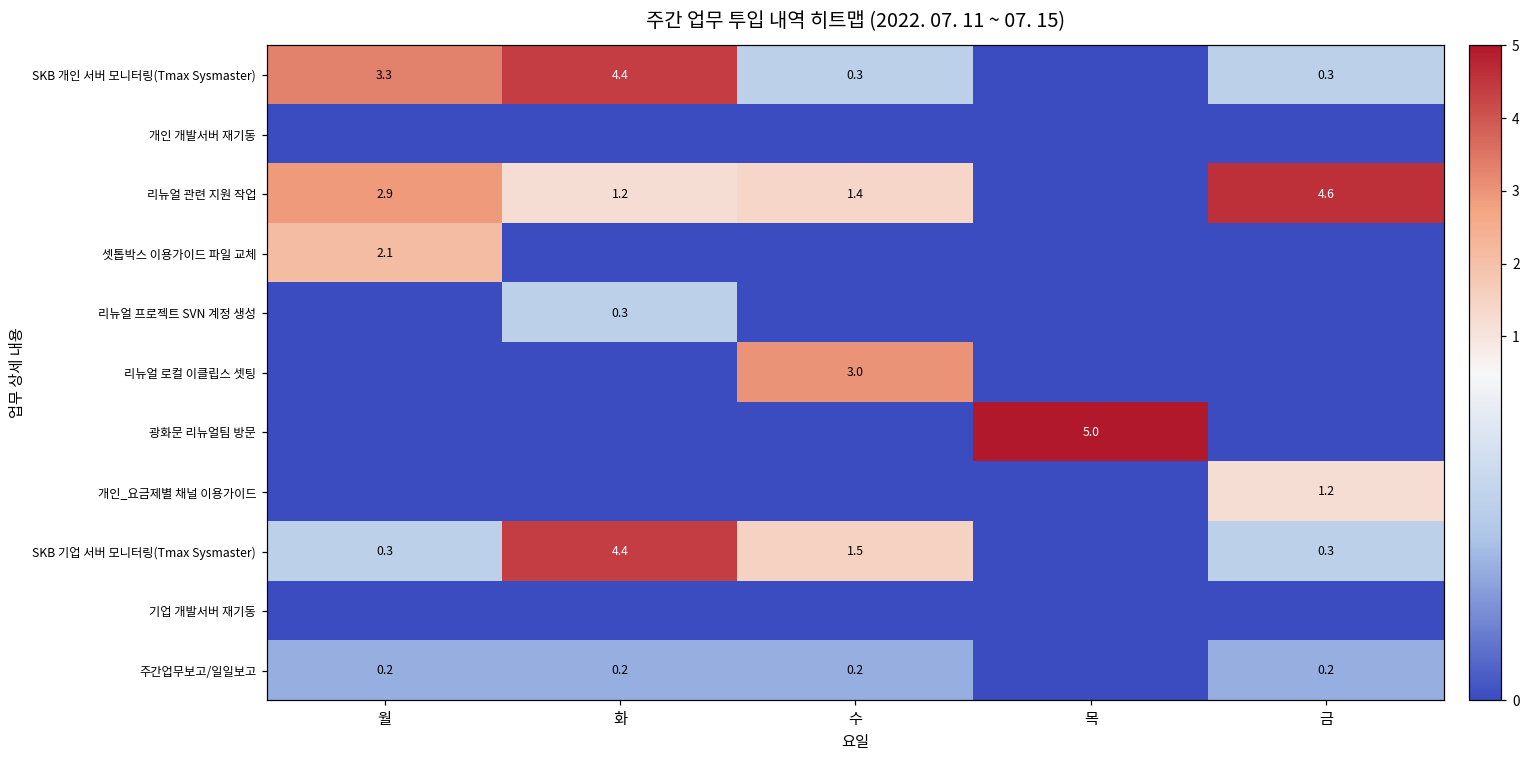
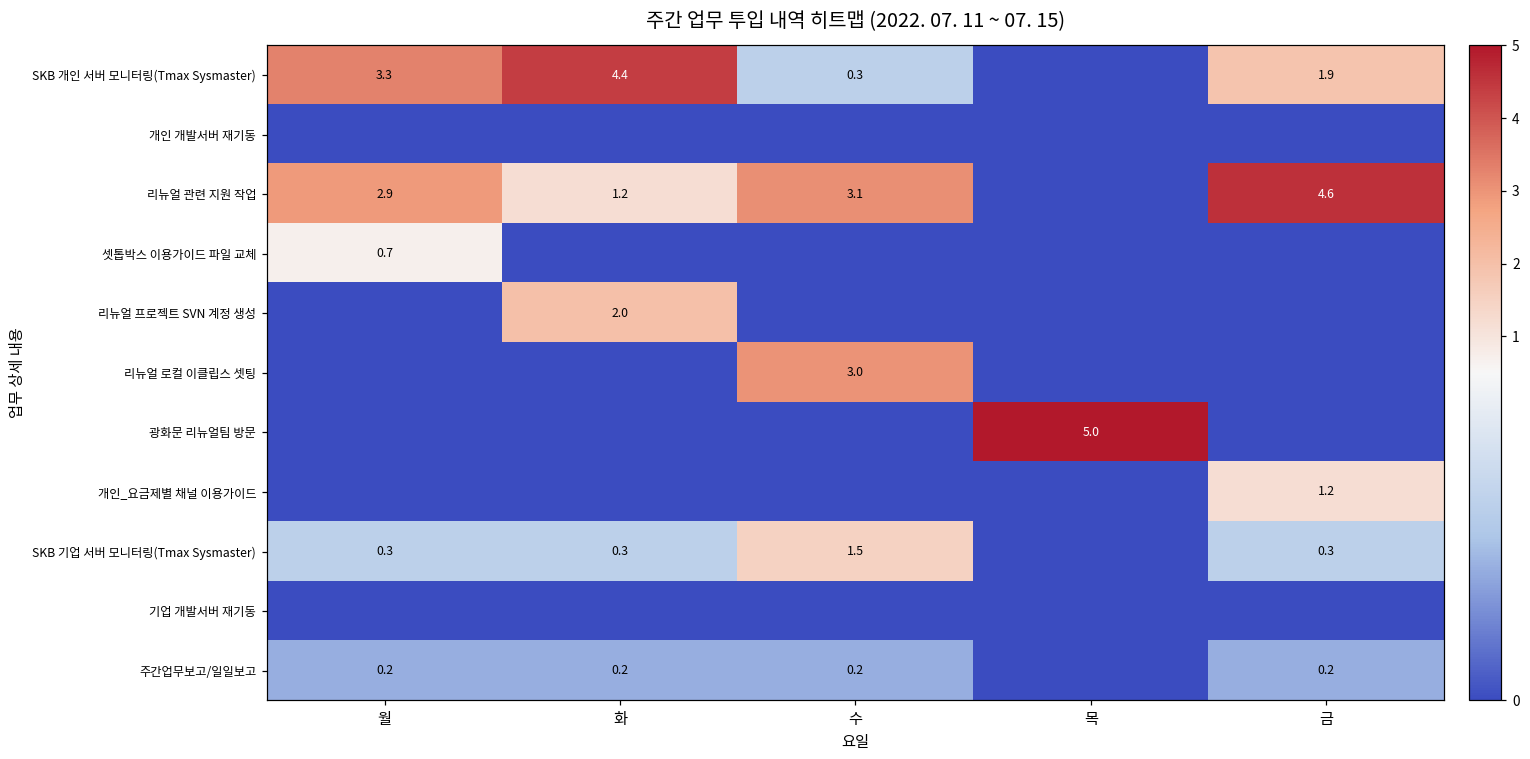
  {
    "SKB 개인 서버 모니터링(Tmax Sysmaster)": {
      "월": 3.3,
      "화": 4.4,
      "수": 0.3,
-     "금": 0.3
+     "금": 1.9
    },
    "리뉴얼 관련 지원 작업": {
      "월": 2.9,
      "화": 1.2,
-     "수": 1.4,
+     "수": 3.1,
      "금": 4.6
    },
    "셋톱박스 이용가이드 파일 교체": {
-     "월": 2.1
+     "월": 0.7
    },
    "리뉴얼 프로젝트 SVN 계정 생성": {
-     "화": 0.3
+     "화": 2.0
    },
    "리뉴얼 로컬 이클립스 셋팅": {
      "수": 3.0
    },
    "광화문 리뉴얼팀 방문": {
      "목": 5.0
    },
    "개인_요금제별 채널 이용가이드": {
      "금": 1.2
    },
    "SKB 기업 서버 모니터링(Tmax Sysmaster)": {
      "월": 0.3,
-     "화": 4.4,
+     "화": 0.3,
      "수": 1.5,
      "금": 0.3
    },
    "주간업무보고/일일보고": {
      "월": 0.2,
      "화": 0.2,
      "수": 0.2,
      "금": 0.2
    }
  }
